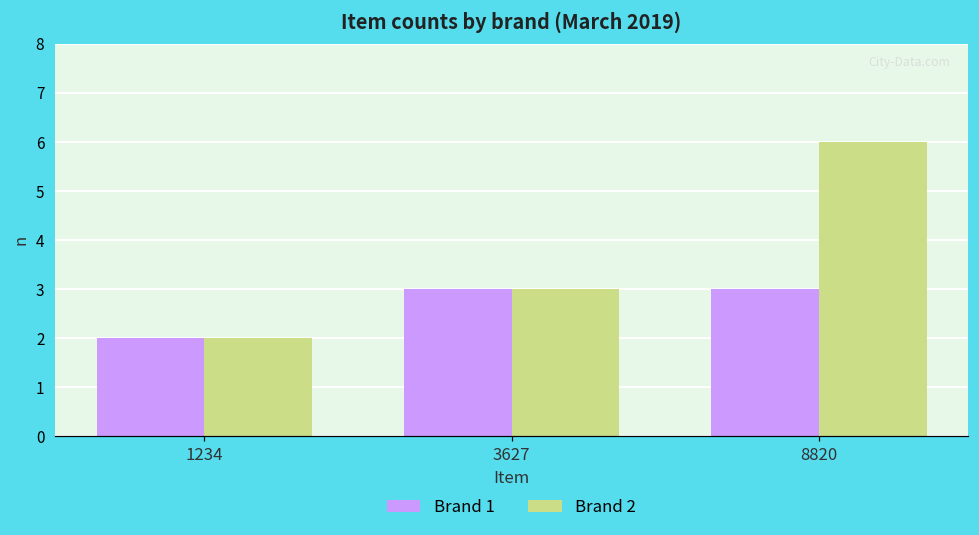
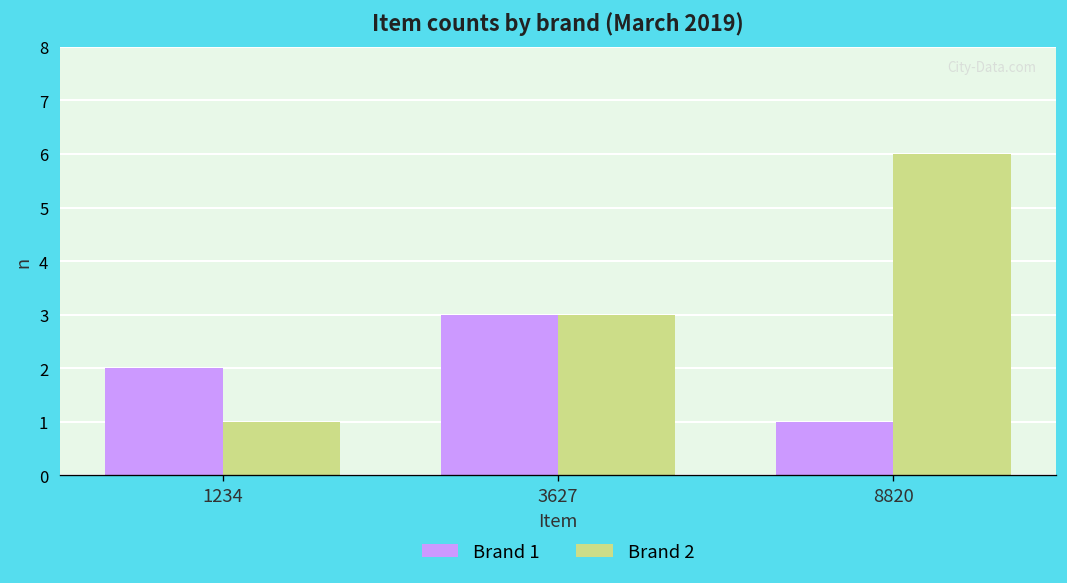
  {
    "Brand 1": {
      "1234": 2,
      "3627": 3,
-     "8820": 3
+     "8820": 1
    },
    "Brand 2": {
-     "1234": 2,
+     "1234": 1,
      "3627": 3,
      "8820": 6
    }
  }
